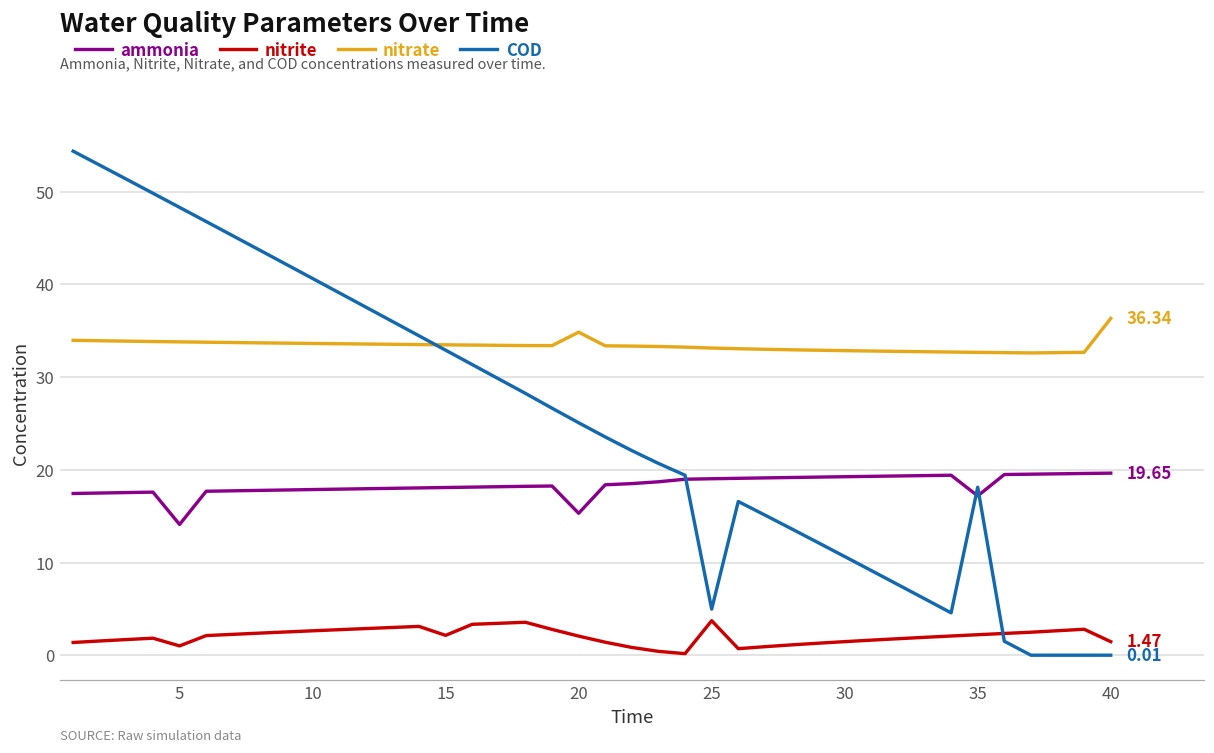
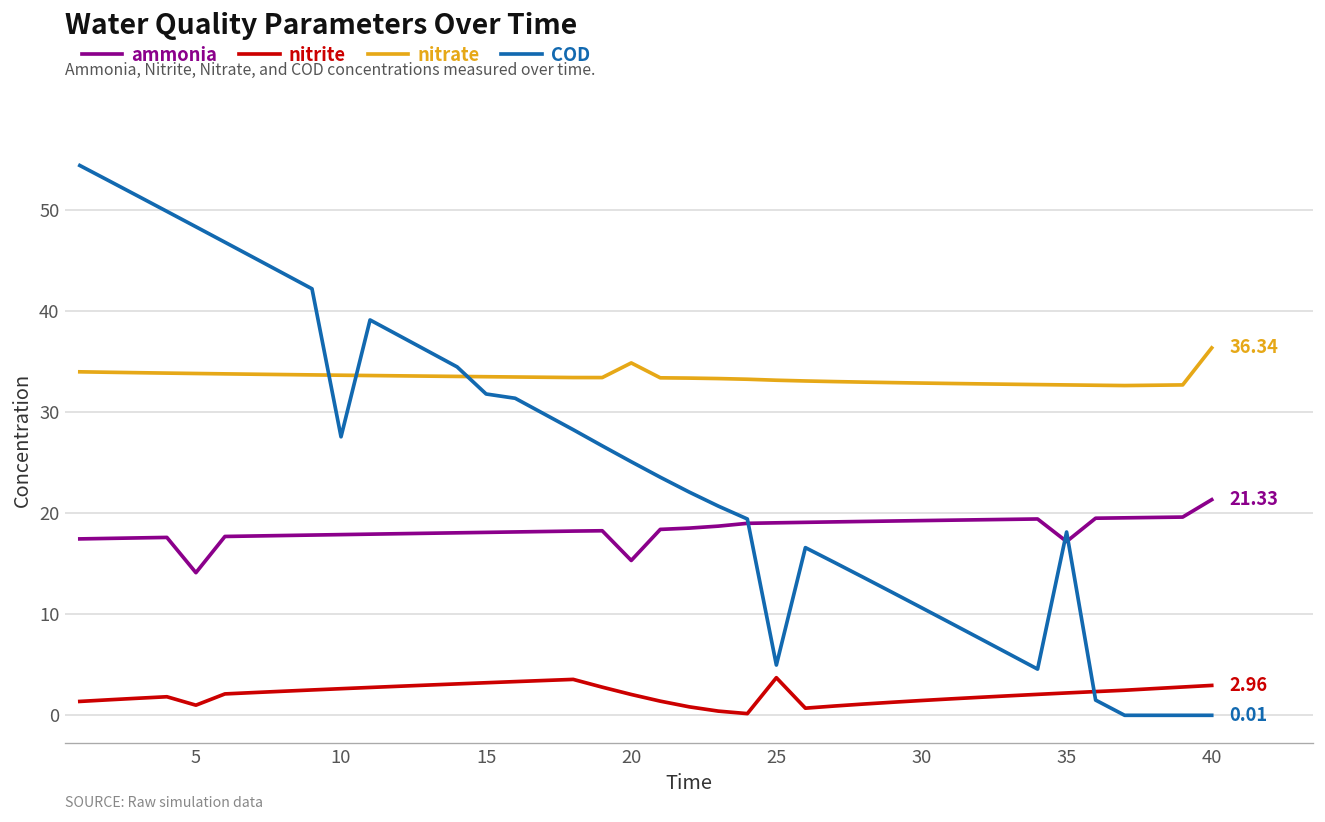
  {
    "ammonia": {
-     "40": 19.65
+     "40": 21.33
    },
    "nitrite": {
-     "15": 2,
-     "40": 1.47
+     "15": 3,
+     "40": 2.96
    },
    "nitrate": {
      "40": 36.34
    },
    "COD": {
      "5": 48,
-     "10": 41,
-     "15": 33,
+     "10": 28,
+     "15": 32,
      "20": 25,
      "25": 5,
      "30": 11,
      "35": 18
    }
  }
